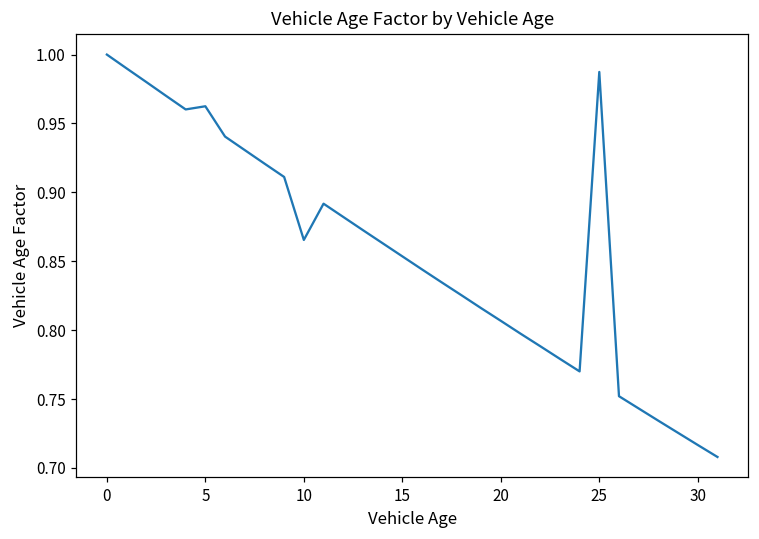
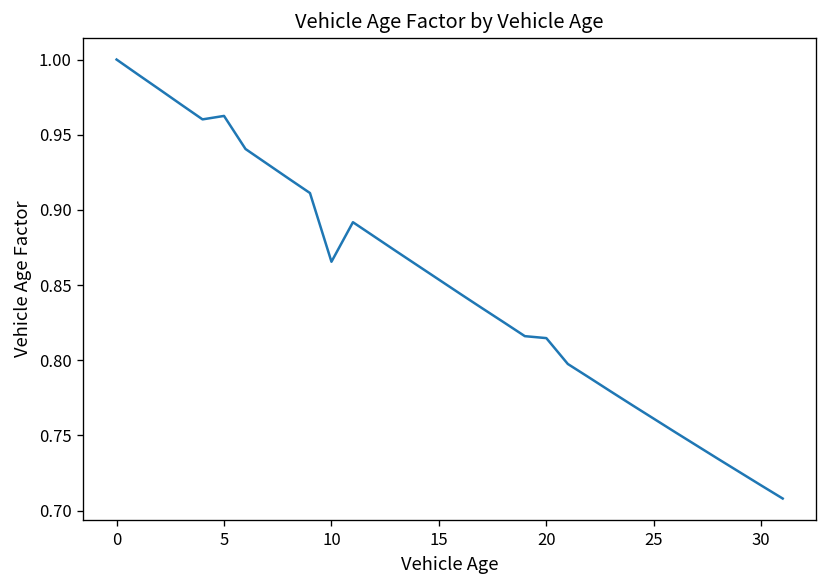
  {
    "0": 1.000,
    "5": 0.963,
    "10": 0.866,
    "15": 0.854,
-   "20": 0.807,
-   "25": 0.987,
+   "20": 0.815,
+   "25": 0.761,
    "30": 0.717
  }
